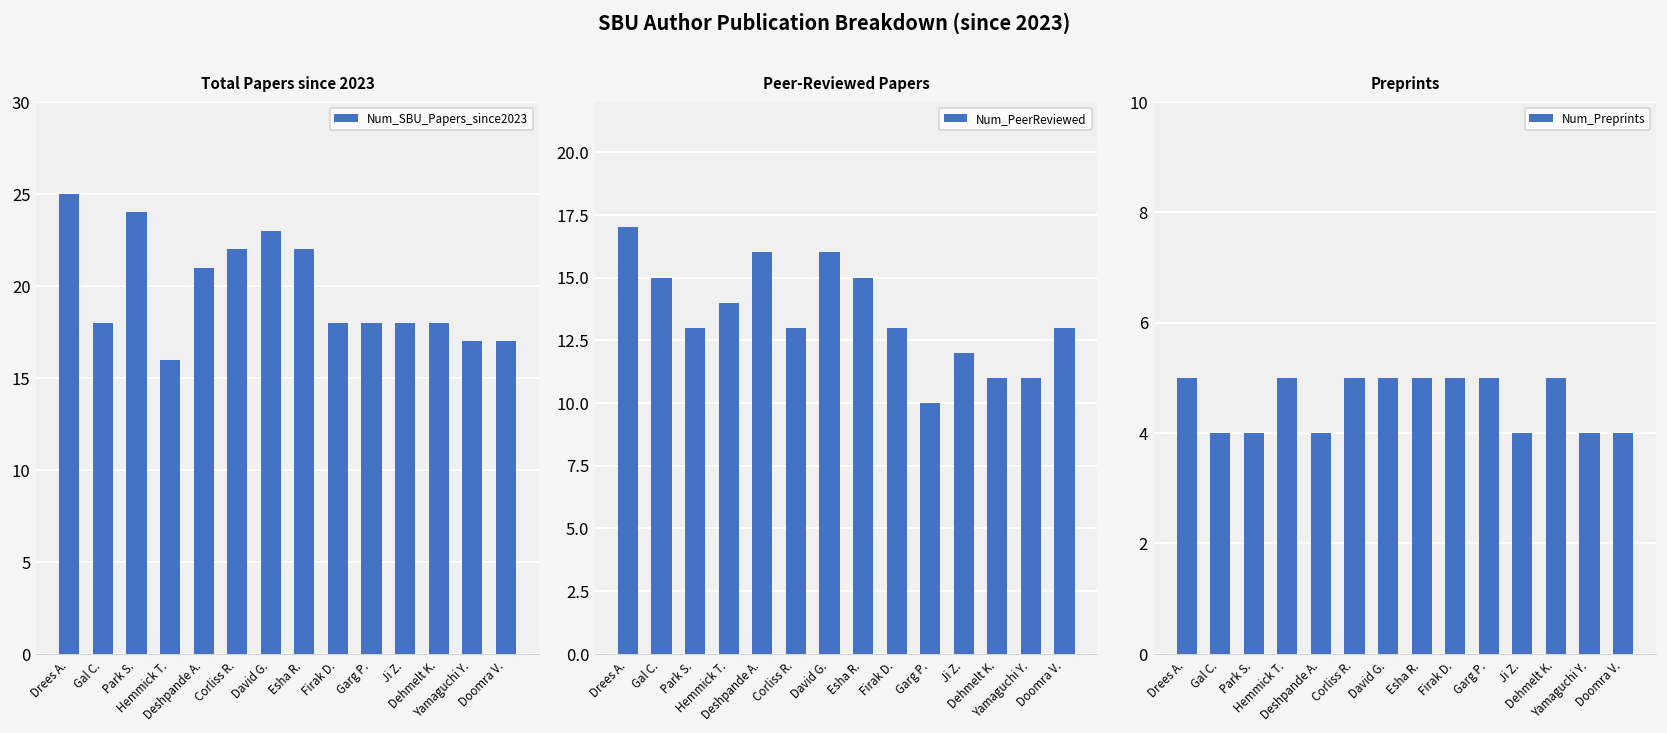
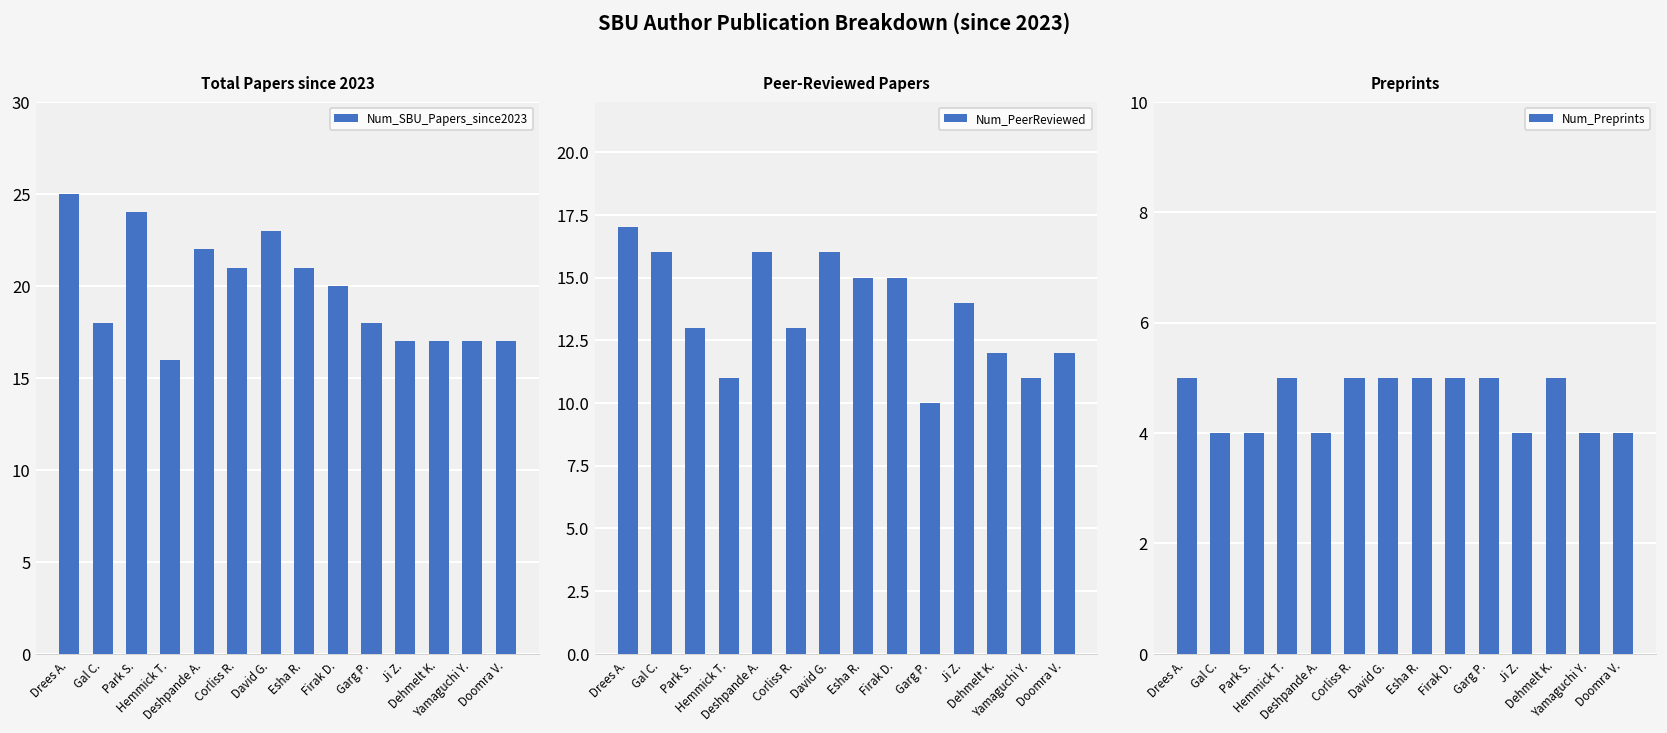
  {
    "Total Papers since 2023": {
      "Drees A.": 25,
      "Gal C.": 18,
      "Park S.": 24,
      "Hemmick T.": 16,
-     "Deshpande A.": 21,
-     "Corliss R.": 22,
+     "Deshpande A.": 22,
+     "Corliss R.": 21,
      "David G.": 23,
-     "Esha R.": 22,
-     "Firak D.": 18,
+     "Esha R.": 21,
+     "Firak D.": 20,
      "Garg P.": 18,
-     "Ji Z.": 18,
-     "Dehmelt K.": 18,
+     "Ji Z.": 17,
+     "Dehmelt K.": 17,
      "Yamaguchi Y.": 17,
      "Doomra V.": 17
    },
    "Peer-Reviewed Papers": {
      "Drees A.": 17,
-     "Gal C.": 15,
+     "Gal C.": 16,
      "Park S.": 13,
-     "Hemmick T.": 14,
+     "Hemmick T.": 11,
      "Deshpande A.": 16,
      "Corliss R.": 13,
      "David G.": 16,
      "Esha R.": 15,
-     "Firak D.": 13,
+     "Firak D.": 15,
      "Garg P.": 10,
-     "Ji Z.": 12,
-     "Dehmelt K.": 11,
+     "Ji Z.": 14,
+     "Dehmelt K.": 12,
      "Yamaguchi Y.": 11,
-     "Doomra V.": 13
+     "Doomra V.": 12
    },
    "Preprints": {
      "Drees A.": 5.0,
      "Gal C.": 4.0,
      "Park S.": 4.0,
      "Hemmick T.": 5.0,
      "Deshpande A.": 4.0,
      "Corliss R.": 5.0,
      "David G.": 5.0,
      "Esha R.": 5.0,
      "Firak D.": 5.0,
      "Garg P.": 5.0,
      "Ji Z.": 4.0,
      "Dehmelt K.": 5.0,
      "Yamaguchi Y.": 4.0,
      "Doomra V.": 4.0
    }
  }
